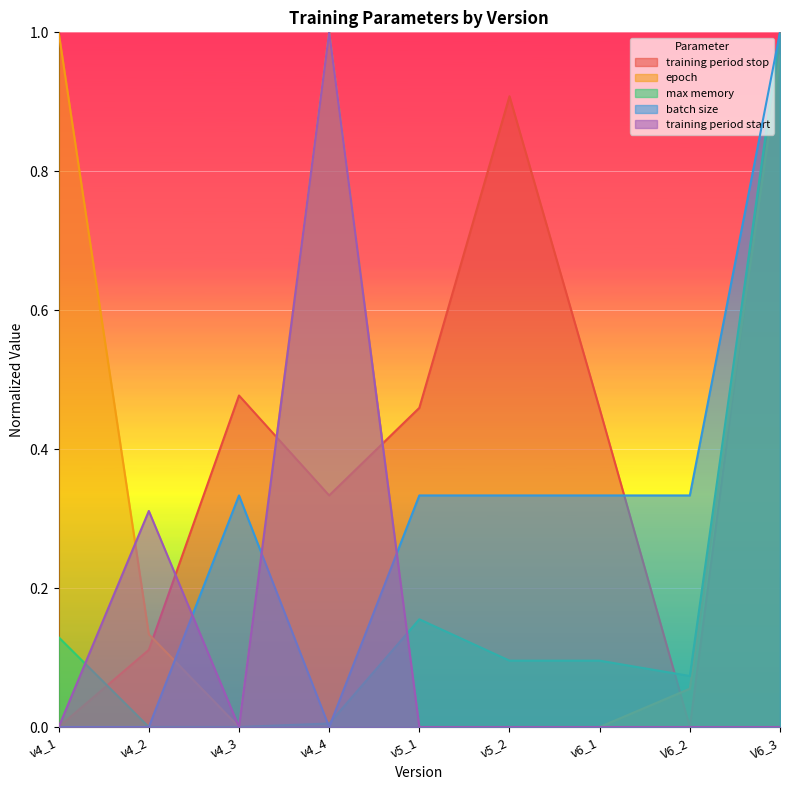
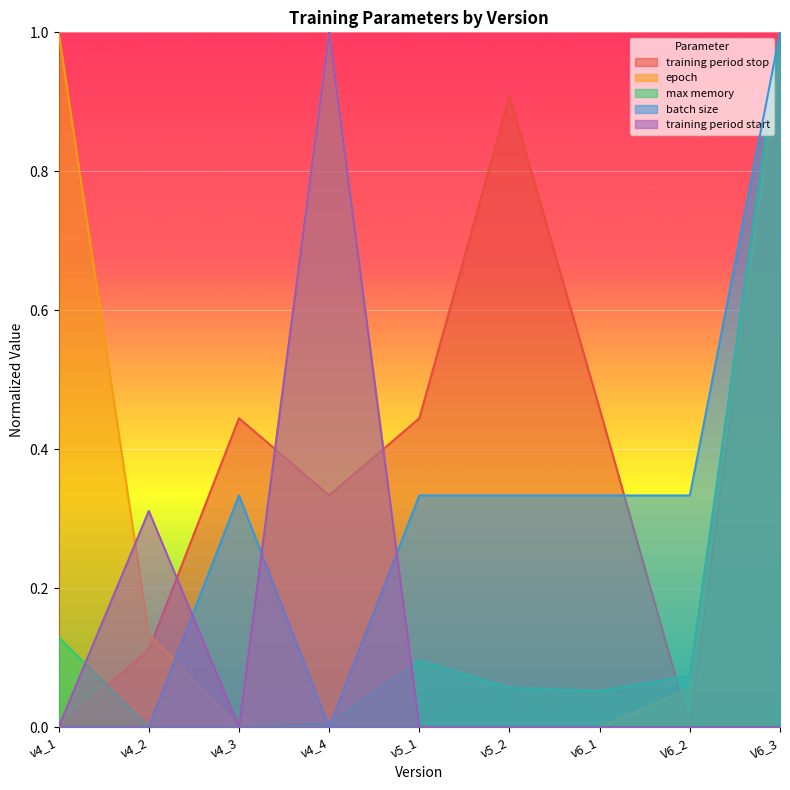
  {
    "training period stop": {
      "v4_2": 0.11,
-     "v4_3": 0.48,
+     "v4_3": 0.44,
      "v4_4": 0.33,
-     "v5_1": 0.46,
+     "v5_1": 0.44,
      "v5_2": 0.91,
      "v6_1": 0.46
    },
    "epoch": {
      "v4_1": 1.00,
      "v4_2": 0.13,
      "V6_2": 0.06,
      "V6_3": 0.97
    },
    "max memory": {
      "v4_1": 0.13,
      "v4_4": 0.01,
-     "v5_1": 0.16,
-     "v5_2": 0.10,
-     "v6_1": 0.10,
+     "v5_1": 0.10,
+     "v5_2": 0.06,
+     "v6_1": 0.05,
      "V6_2": 0.07
    },
    "batch size": {
      "v4_3": 0.33,
      "v4_4": 0.00,
      "v5_1": 0.33,
      "v5_2": 0.33,
      "v6_1": 0.33,
      "V6_2": 0.33
    },
    "training period start": {
      "v4_2": 0.31,
      "V6_3": 0.00
    }
  }
